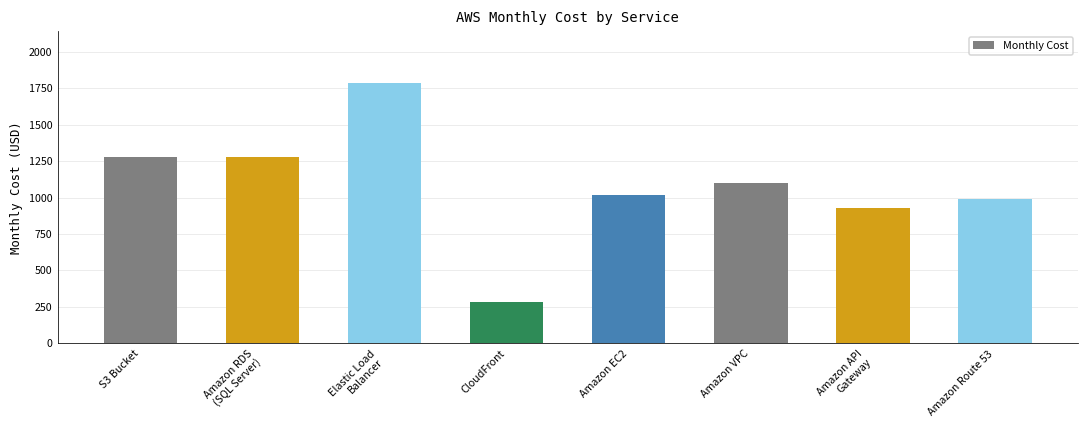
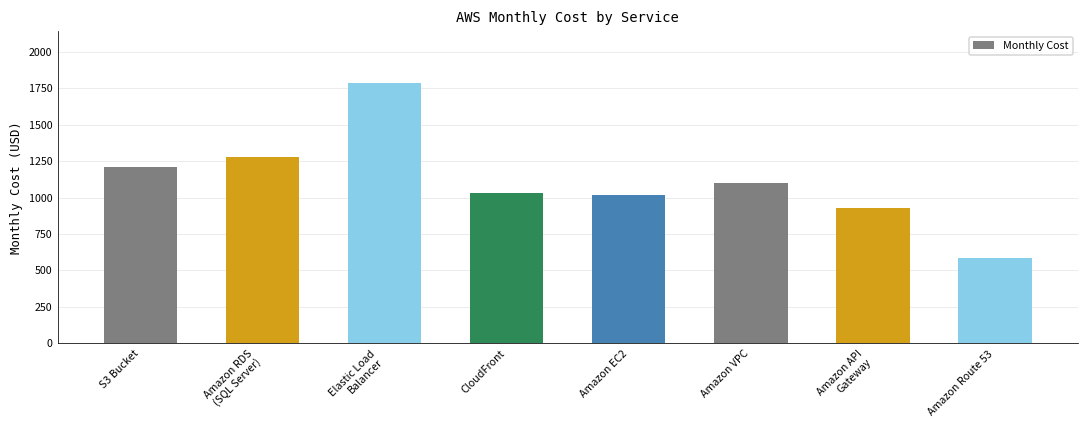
  {
-   "S3 Bucket": 1280,
+   "S3 Bucket": 1210,
    "Amazon RDS (SQL Server)": 1280,
    "Elastic Load Balancer": 1780,
-   "CloudFront": 290,
+   "CloudFront": 1030,
    "Amazon EC2": 1020,
    "Amazon VPC": 1100,
    "Amazon API Gateway": 930,
-   "Amazon Route 53": 990
+   "Amazon Route 53": 590
  }
